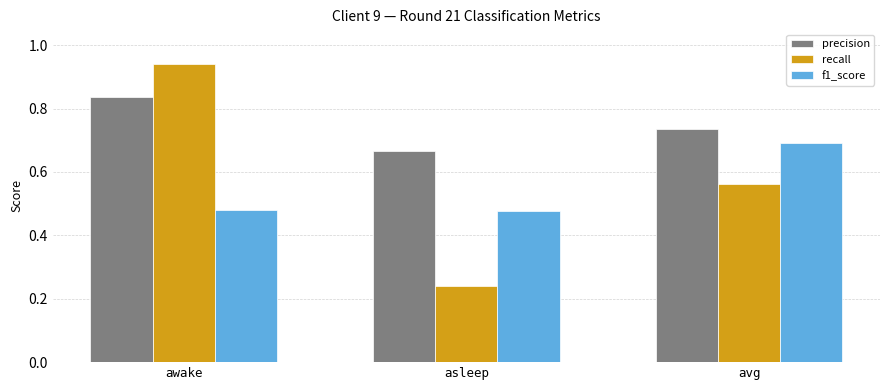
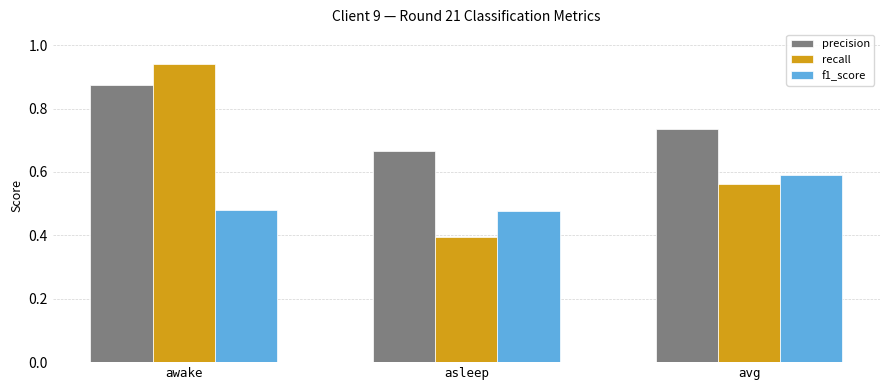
  {
    "precision": {
-     "awake": 0.84,
+     "awake": 0.87,
      "asleep": 0.67,
      "avg": 0.74
    },
    "recall": {
      "awake": 0.94,
-     "asleep": 0.24,
+     "asleep": 0.39,
      "avg": 0.56
    },
    "f1_score": {
      "awake": 0.48,
      "asleep": 0.48,
-     "avg": 0.69
+     "avg": 0.59
    }
  }
